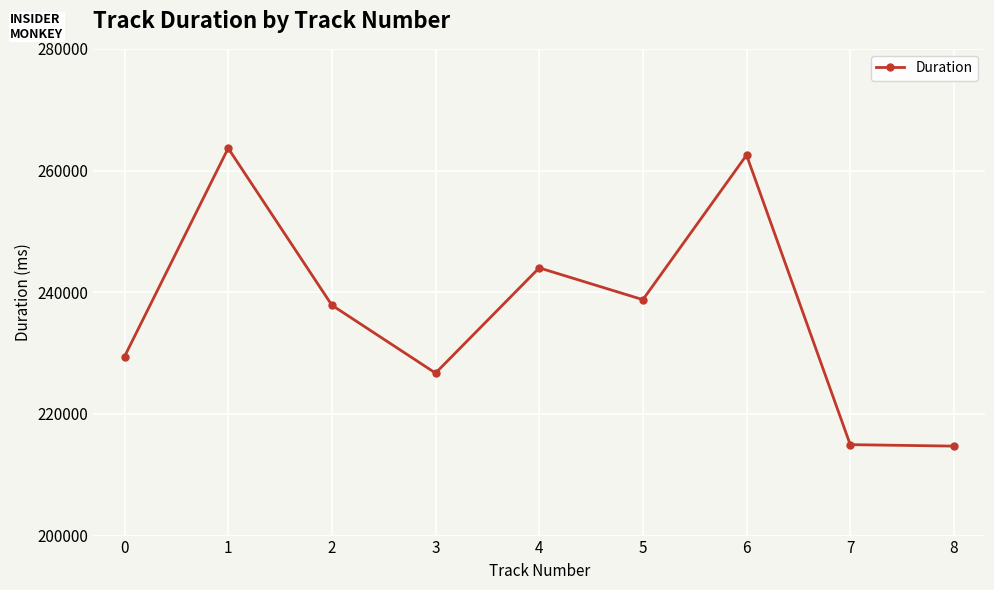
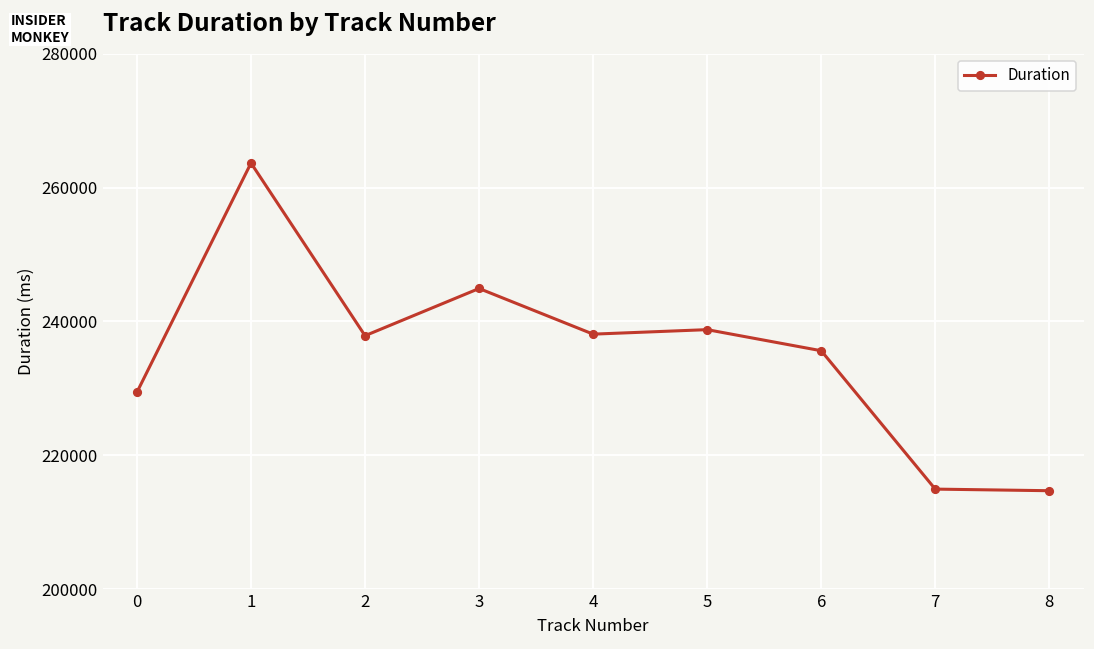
  {
    "0": 229000,
    "1": 264000,
    "2": 238000,
-   "3": 227000,
-   "4": 244000,
+   "3": 245000,
+   "4": 238000,
    "5": 239000,
-   "6": 263000,
+   "6": 236000,
    "7": 215000,
    "8": 215000
  }
